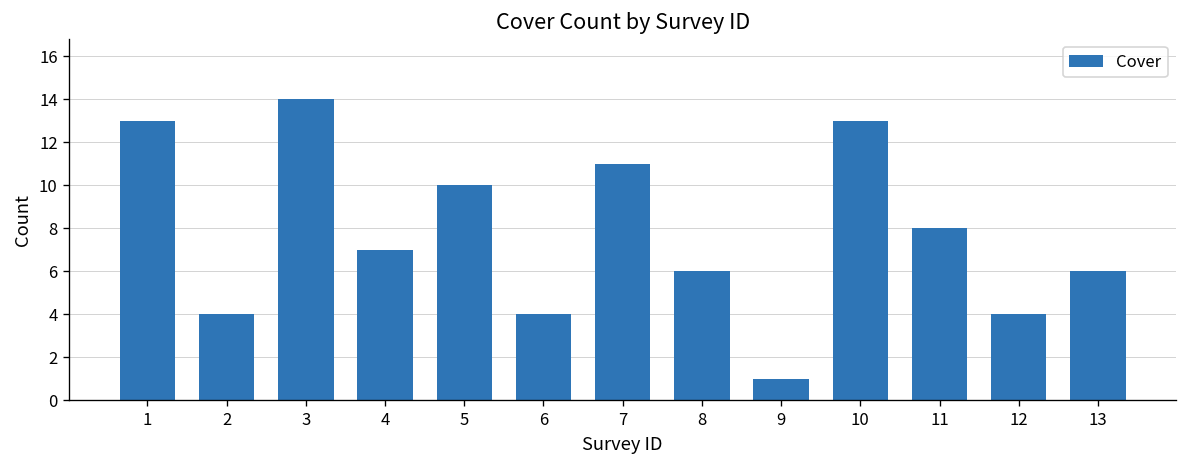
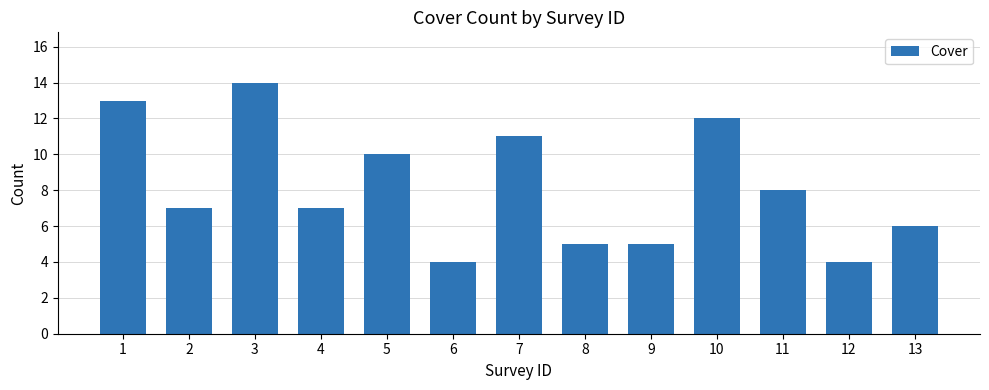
  {
    "1": 13,
-   "2": 4,
+   "2": 7,
    "3": 14,
    "4": 7,
    "5": 10,
    "6": 4,
    "7": 11,
-   "8": 6,
-   "9": 1,
-   "10": 13,
+   "8": 5,
+   "9": 5,
+   "10": 12,
    "11": 8,
    "12": 4,
    "13": 6
  }
